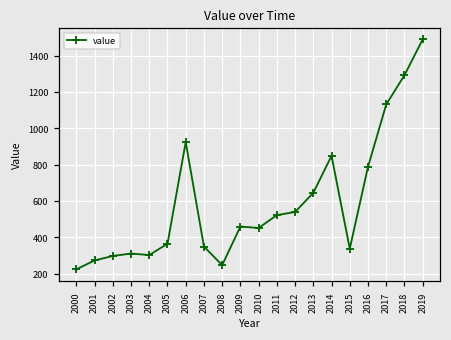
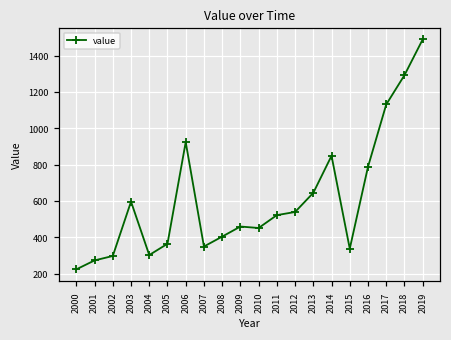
  {
    "2000": 220,
    "2001": 270,
    "2002": 300,
-   "2003": 310,
+   "2003": 600,
    "2004": 300,
    "2005": 360,
    "2006": 920,
    "2007": 350,
-   "2008": 250,
+   "2008": 400,
    "2009": 460,
    "2010": 450,
    "2011": 520,
    "2012": 540,
    "2013": 640,
    "2014": 850,
    "2015": 340,
    "2016": 790,
    "2017": 1130,
    "2018": 1290,
    "2019": 1490
  }
